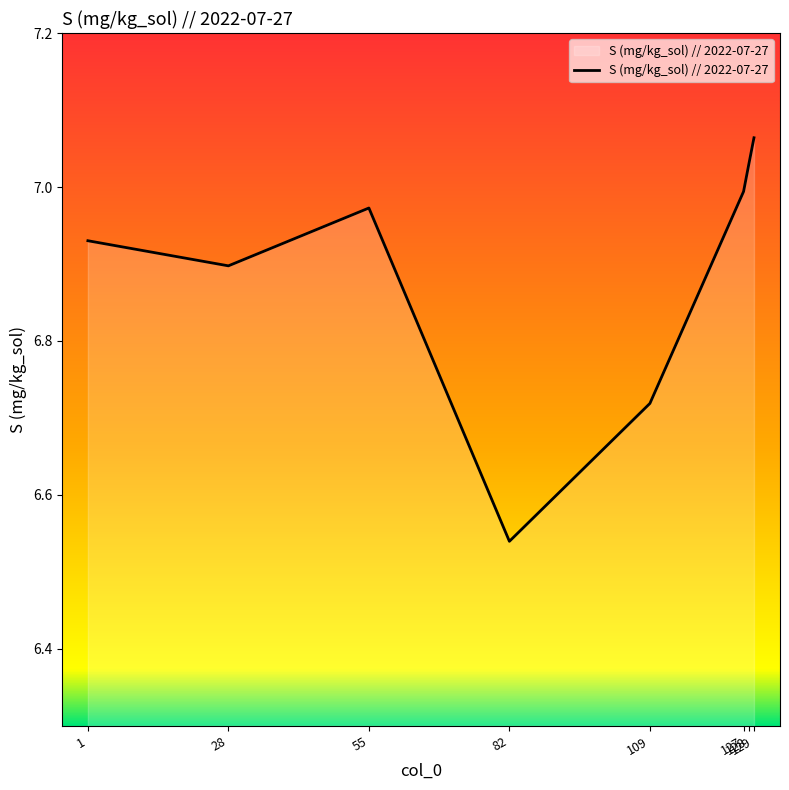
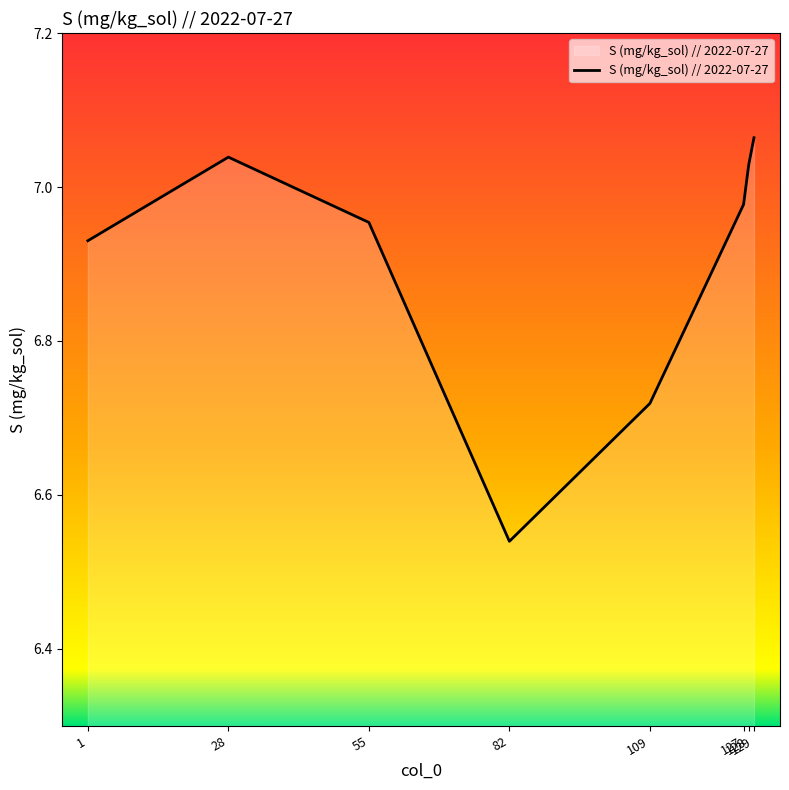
  {
    "1": 6.93,
-   "28": 6.90,
-   "55": 6.97,
+   "28": 7.04,
+   "55": 6.95,
    "82": 6.54,
    "109": 6.72,
-   "127": 6.99,
+   "127": 6.98,
    "128": 7.03,
    "129": 7.06
  }
